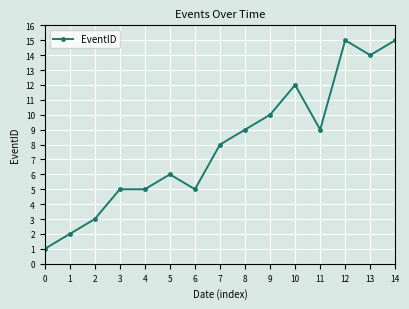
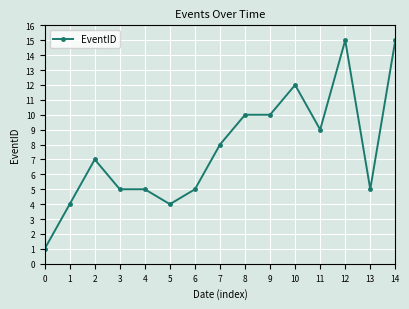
  {
    "0": 1,
-   "1": 2,
-   "2": 3,
+   "1": 4,
+   "2": 7,
    "3": 5,
    "4": 5,
-   "5": 6,
+   "5": 4,
    "6": 5,
    "7": 8,
-   "8": 9,
+   "8": 10,
    "9": 10,
    "10": 12,
    "11": 9,
    "12": 15,
-   "13": 14,
+   "13": 5,
    "14": 15
  }
